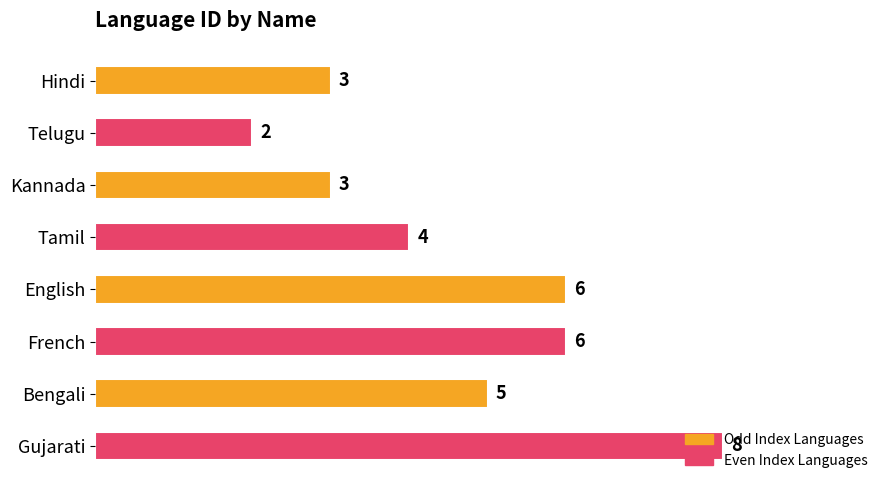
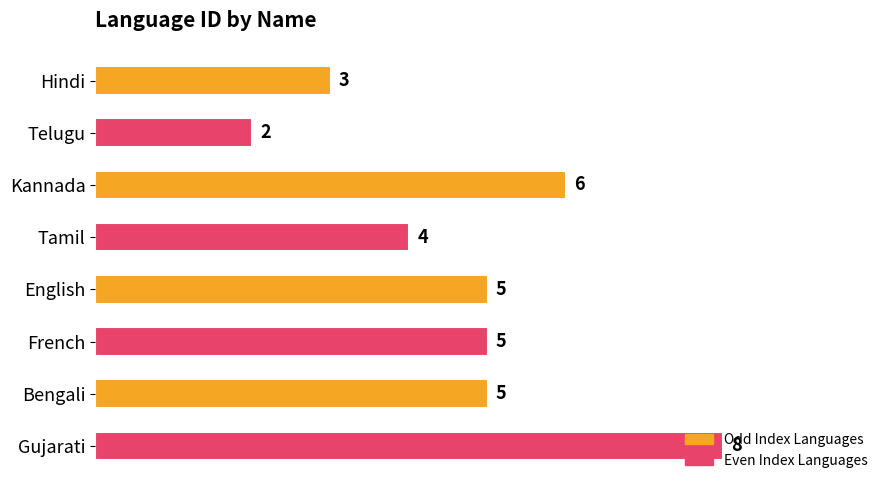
  {
    "Hindi": 3,
    "Telugu": 2,
-   "Kannada": 3,
+   "Kannada": 6,
    "Tamil": 4,
-   "English": 6,
-   "French": 6,
+   "English": 5,
+   "French": 5,
    "Bengali": 5,
    "Gujarati": 8
  }
